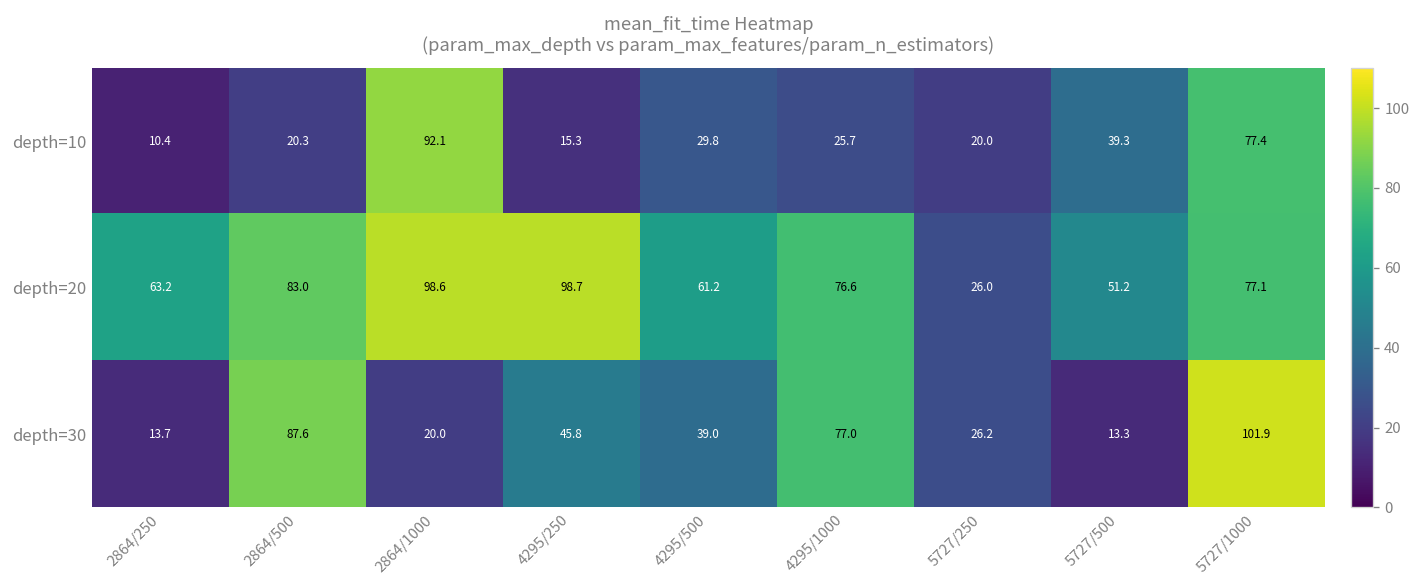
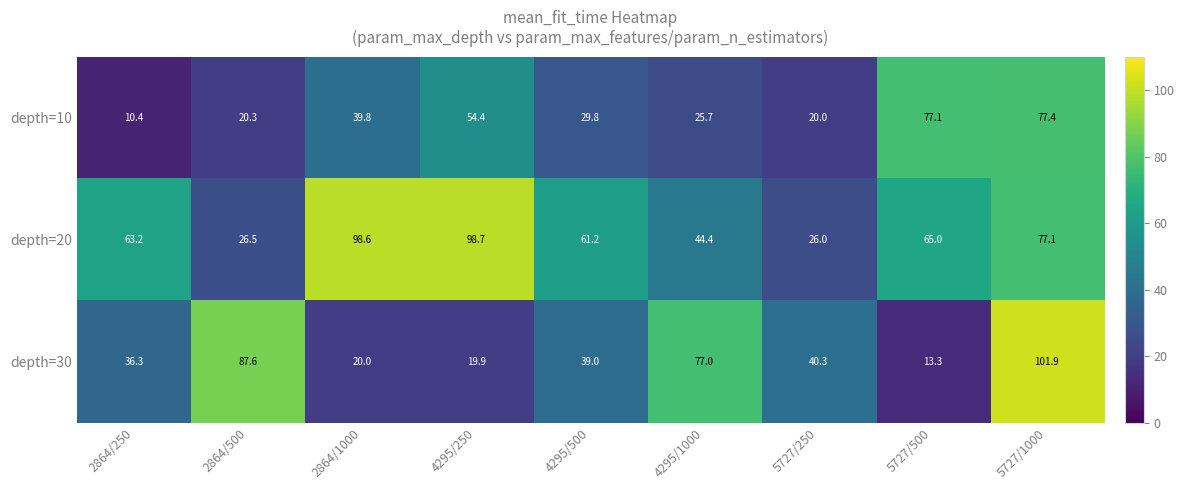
  {
    "depth=10": {
      "2864/250": 10.4,
      "2864/500": 20.3,
-     "2864/1000": 92.1,
-     "4295/250": 15.3,
+     "2864/1000": 39.8,
+     "4295/250": 54.4,
      "4295/500": 29.8,
      "4295/1000": 25.7,
      "5727/250": 20.0,
-     "5727/500": 39.3,
+     "5727/500": 77.1,
      "5727/1000": 77.4
    },
    "depth=20": {
      "2864/250": 63.2,
-     "2864/500": 83.0,
+     "2864/500": 26.5,
      "2864/1000": 98.6,
      "4295/250": 98.7,
      "4295/500": 61.2,
-     "4295/1000": 76.6,
+     "4295/1000": 44.4,
      "5727/250": 26.0,
-     "5727/500": 51.2,
+     "5727/500": 65.0,
      "5727/1000": 77.1
    },
    "depth=30": {
-     "2864/250": 13.7,
+     "2864/250": 36.3,
      "2864/500": 87.6,
      "2864/1000": 20.0,
-     "4295/250": 45.8,
+     "4295/250": 19.9,
      "4295/500": 39.0,
      "4295/1000": 77.0,
-     "5727/250": 26.2,
+     "5727/250": 40.3,
      "5727/500": 13.3,
      "5727/1000": 101.9
    }
  }
